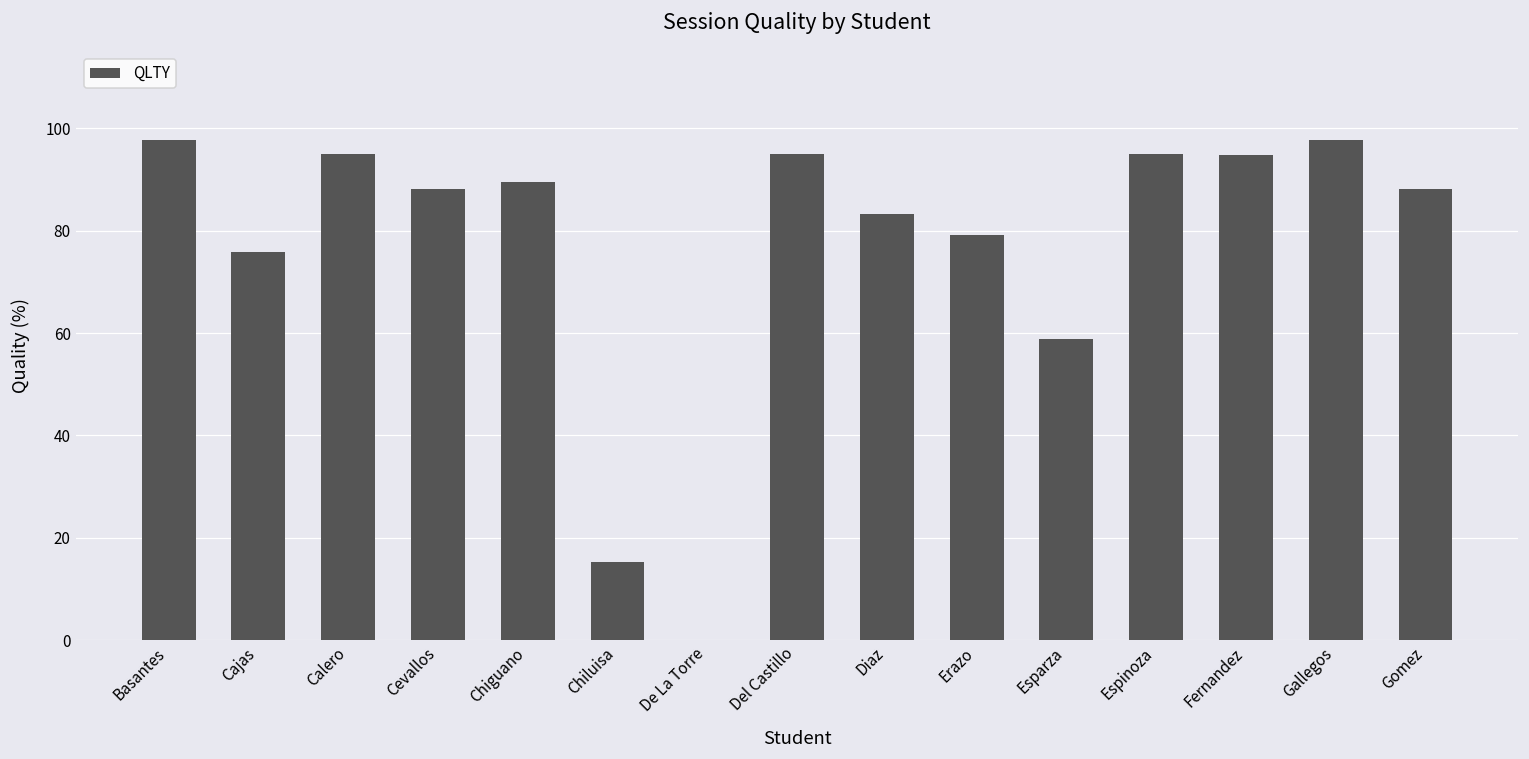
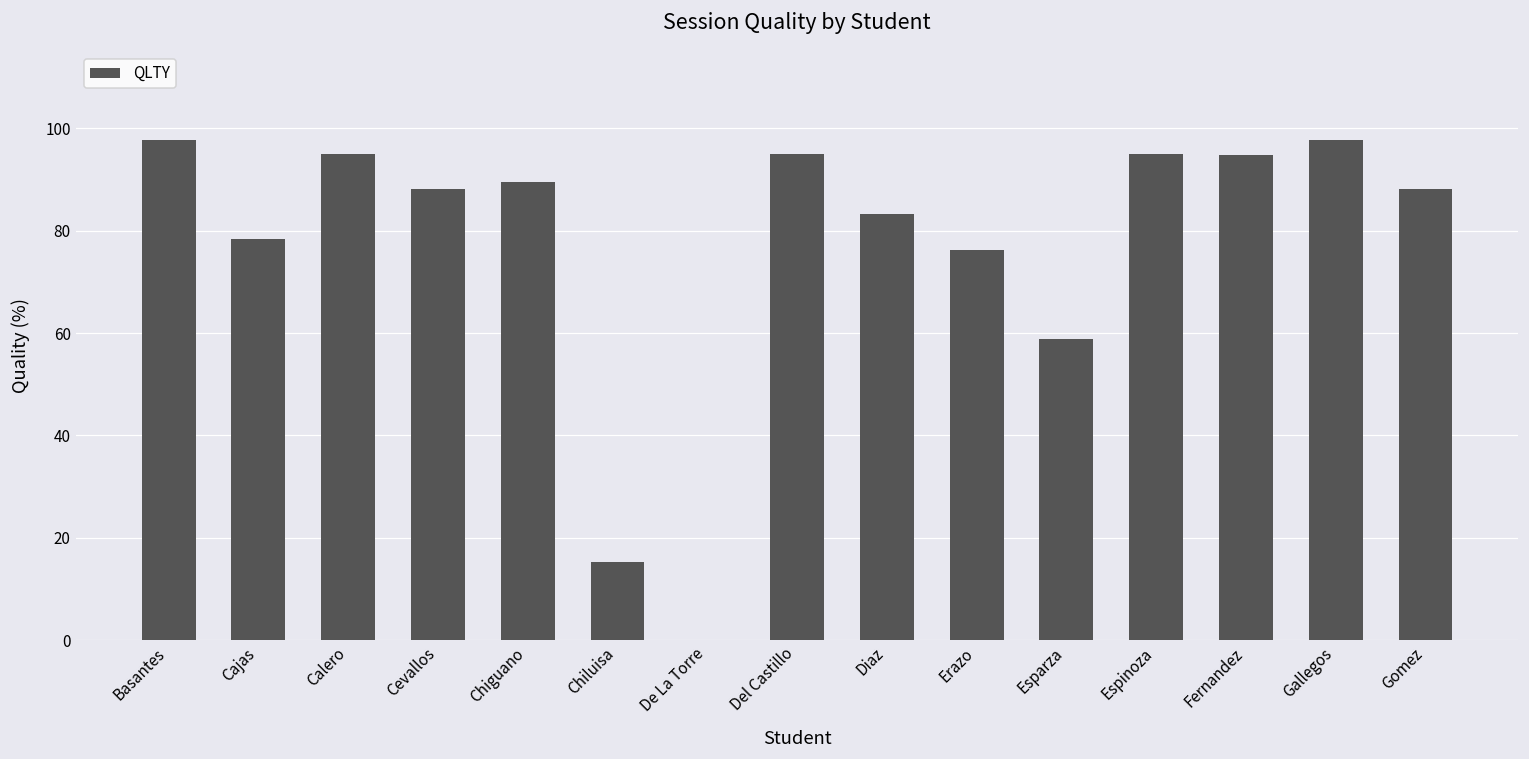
  {
    "Basantes": 98,
-   "Cajas": 76,
+   "Cajas": 78,
    "Calero": 95,
    "Cevallos": 88,
    "Chiguano": 90,
    "Chiluisa": 15,
    "De La Torre": 0,
    "Del Castillo": 95,
    "Diaz": 83,
-   "Erazo": 79,
+   "Erazo": 76,
    "Esparza": 59,
    "Espinoza": 95,
    "Fernandez": 95,
    "Gallegos": 98,
    "Gomez": 88
  }
